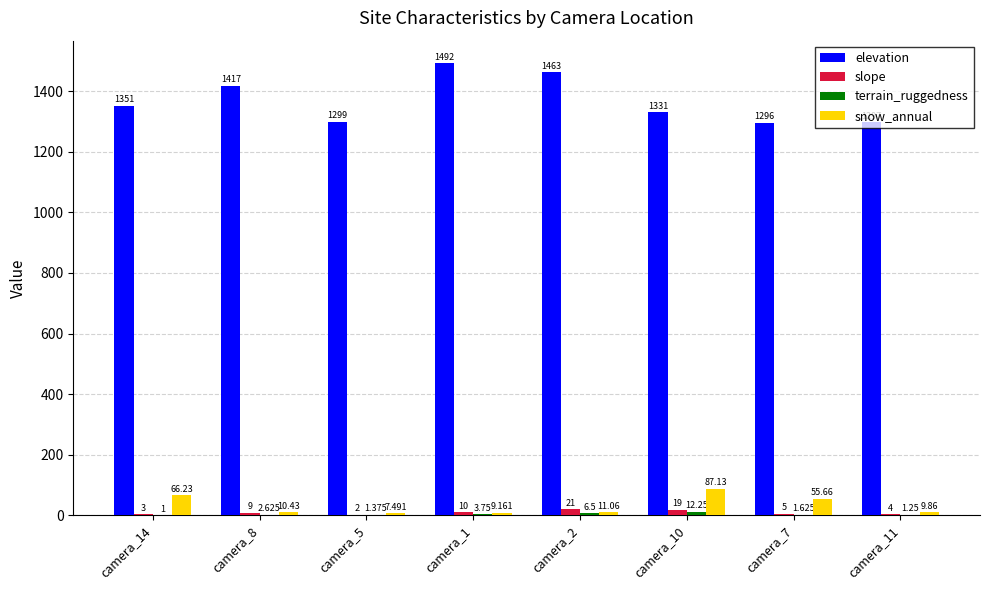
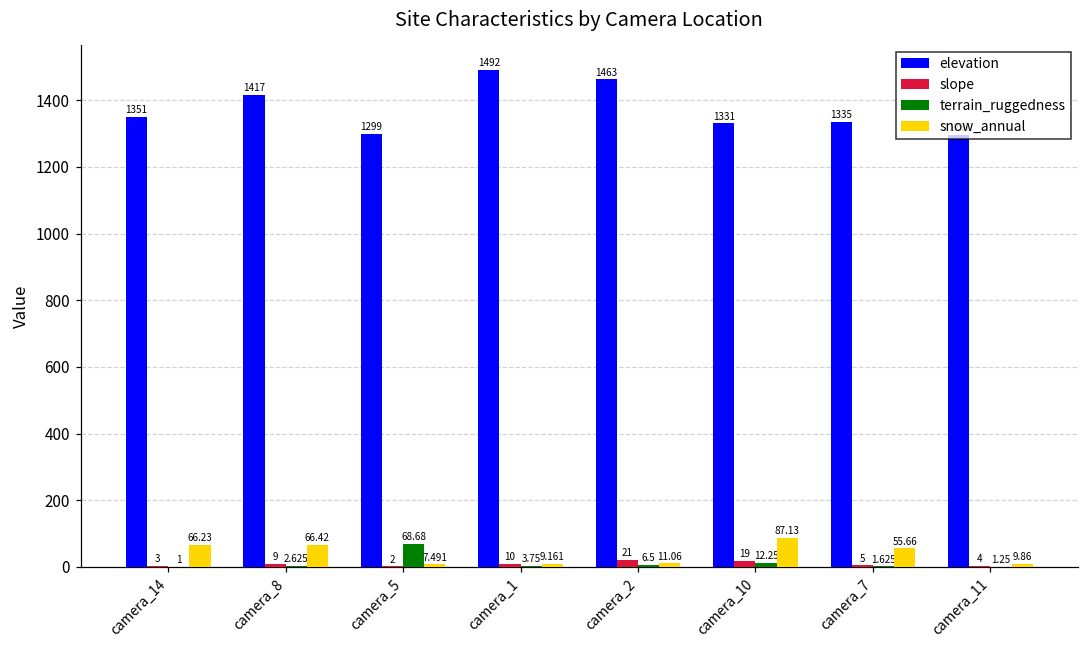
  {
    "elevation": {
      "camera_14": 1351,
      "camera_8": 1417,
      "camera_5": 1299,
      "camera_1": 1492,
      "camera_2": 1463,
      "camera_10": 1331,
-     "camera_7": 1296
+     "camera_7": 1335
    },
    "slope": {
      "camera_14": 3,
      "camera_8": 9,
      "camera_5": 2,
      "camera_1": 10,
      "camera_2": 21,
      "camera_10": 19,
      "camera_7": 5,
      "camera_11": 4
    },
    "terrain_ruggedness": {
      "camera_14": 1,
      "camera_8": 2.625,
-     "camera_5": 1.375,
+     "camera_5": 68.68,
      "camera_1": 3.75,
      "camera_2": 6.5,
      "camera_10": 12.25,
      "camera_7": 1.625,
      "camera_11": 1.25
    },
    "snow_annual": {
      "camera_14": 66.23,
-     "camera_8": 10.43,
+     "camera_8": 66.42,
      "camera_5": 7.491,
      "camera_1": 9.161,
      "camera_2": 11.06,
      "camera_10": 87.13,
      "camera_7": 55.66,
      "camera_11": 9.86
    }
  }
